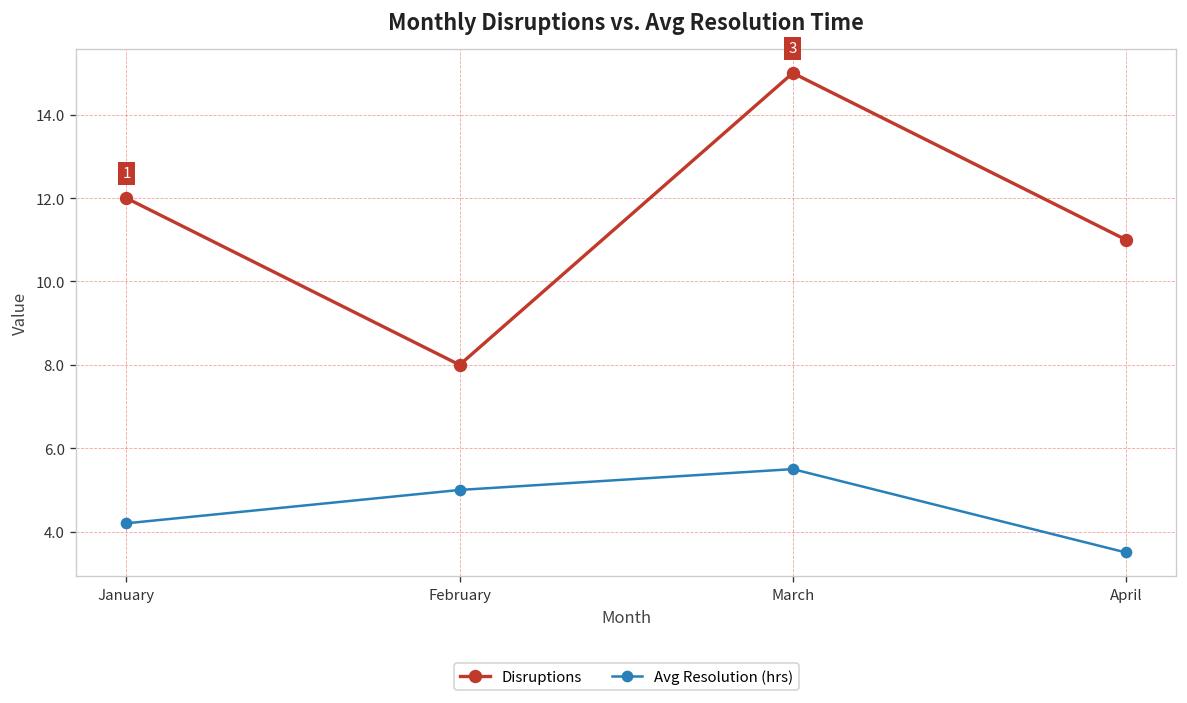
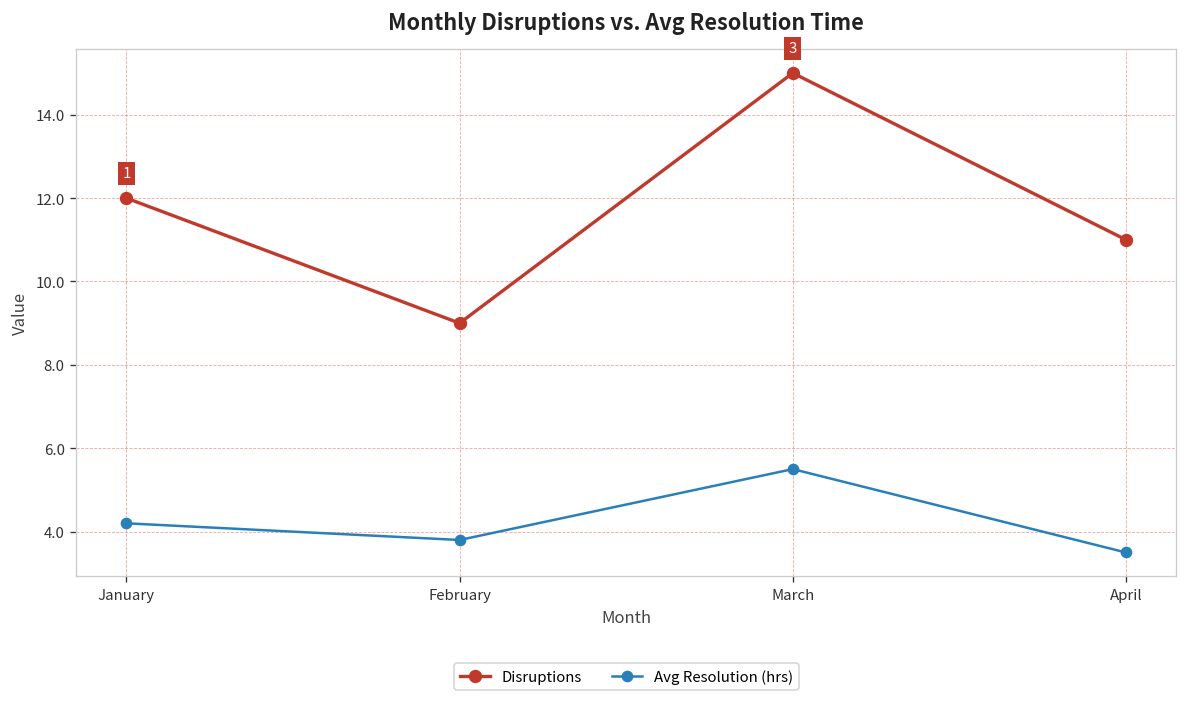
  {
    "Disruptions": {
-     "February": 8,
+     "February": 9,
      "April": 11
    },
    "Avg Resolution (hrs)": {
      "January": 4.2,
-     "February": 5.0,
+     "February": 3.8,
      "March": 5.5,
      "April": 3.5
    }
  }
